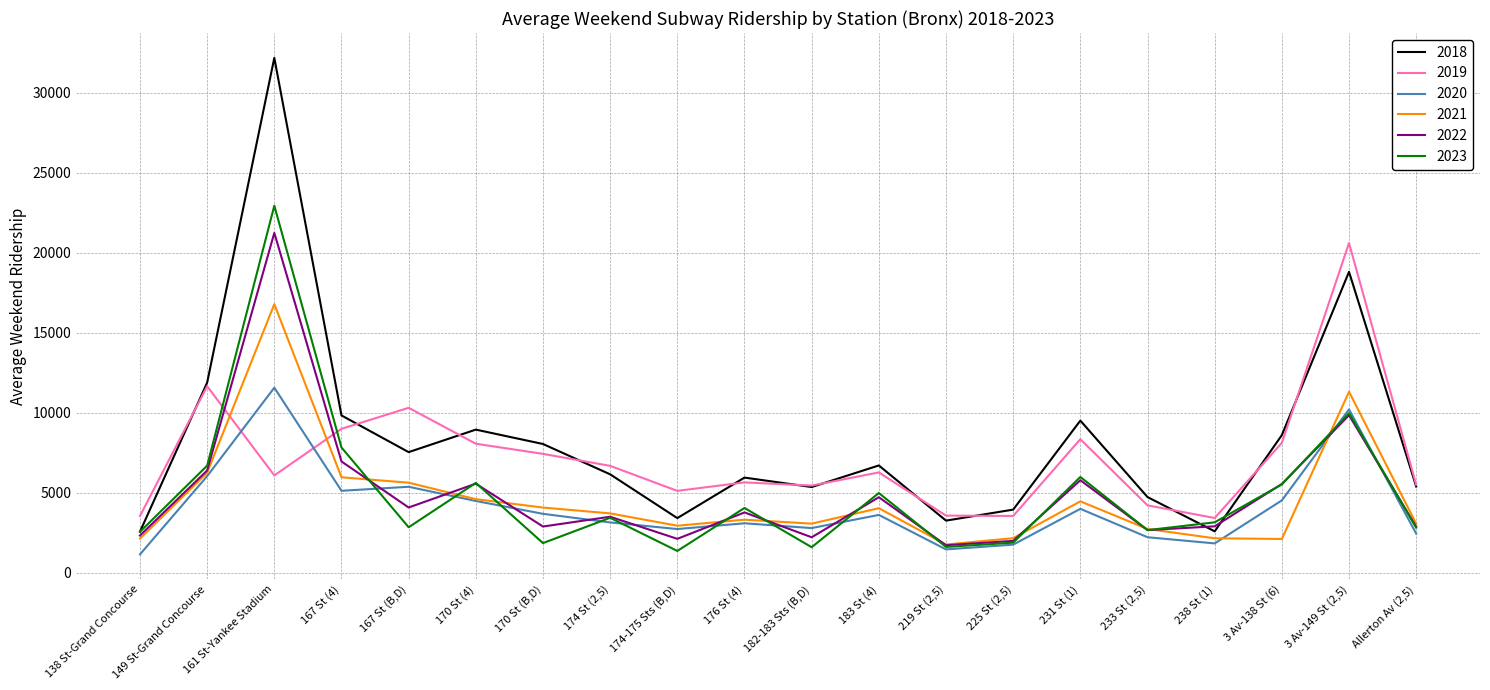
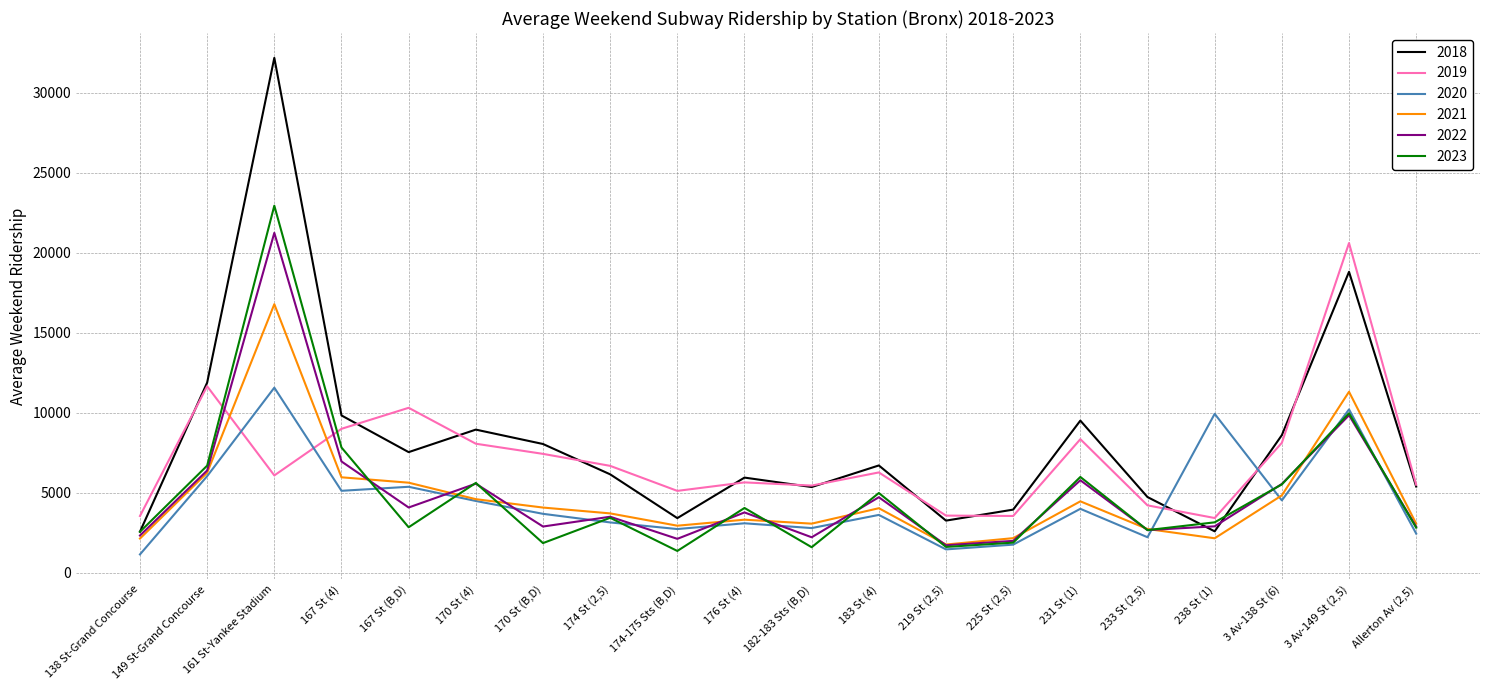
  {
    "2018": {
      "149 St-Grand Concourse": 11900,
      "161 St-Yankee Stadium": 32200,
      "167 St (4)": 9800,
      "167 St (B,D)": 7500,
      "170 St (4)": 8900,
      "170 St (B,D)": 8000,
      "174 St (2,5)": 6100,
      "174-175 Sts (B,D)": 3400,
      "176 St (4)": 5900,
      "183 St (4)": 6700,
      "219 St (2,5)": 3200,
      "225 St (2,5)": 3900,
      "231 St (1)": 9500,
      "233 St (2,5)": 4700,
      "238 St (1)": 2600,
      "3 Av-138 St (6)": 8600,
      "3 Av-149 St (2,5)": 18800
    },
    "2019": {
      "138 St-Grand Concourse": 3500,
      "149 St-Grand Concourse": 11600,
      "161 St-Yankee Stadium": 6100,
      "167 St (4)": 9000,
      "167 St (B,D)": 10300,
      "170 St (4)": 8100,
      "170 St (B,D)": 7400,
      "174 St (2,5)": 6700,
      "174-175 Sts (B,D)": 5100,
      "176 St (4)": 5600,
      "183 St (4)": 6300,
      "219 St (2,5)": 3600,
      "225 St (2,5)": 3500,
      "231 St (1)": 8300,
      "233 St (2,5)": 4200,
      "238 St (1)": 3400,
      "3 Av-138 St (6)": 8100,
      "3 Av-149 St (2,5)": 20600
    },
    "2020": {
      "138 St-Grand Concourse": 1100,
      "149 St-Grand Concourse": 6000,
      "161 St-Yankee Stadium": 11600,
      "167 St (4)": 5100,
      "167 St (B,D)": 5400,
      "170 St (B,D)": 3700,
      "174 St (2,5)": 3100,
      "174-175 Sts (B,D)": 2700,
      "176 St (4)": 3100,
      "182-183 Sts (B,D)": 2800,
      "183 St (4)": 3600,
      "231 St (1)": 4000,
      "233 St (2,5)": 2200,
-     "238 St (1)": 1800,
+     "238 St (1)": 9900,
      "3 Av-138 St (6)": 4500,
      "3 Av-149 St (2,5)": 10200,
      "Allerton Av (2,5)": 2400
    },
    "2021": {
      "138 St-Grand Concourse": 2100,
      "161 St-Yankee Stadium": 16800,
      "167 St (4)": 6000,
      "167 St (B,D)": 5600,
      "170 St (B,D)": 4100,
      "174 St (2,5)": 3700,
      "174-175 Sts (B,D)": 2900,
      "176 St (4)": 3300,
      "182-183 Sts (B,D)": 3100,
      "183 St (4)": 4000,
      "225 St (2,5)": 2200,
      "231 St (1)": 4500,
      "238 St (1)": 2100,
-     "3 Av-138 St (6)": 2100,
+     "3 Av-138 St (6)": 4800,
      "3 Av-149 St (2,5)": 11300,
      "Allerton Av (2,5)": 3100
    },
    "2022": {
      "138 St-Grand Concourse": 2300,
      "161 St-Yankee Stadium": 21200,
      "167 St (4)": 6900,
      "167 St (B,D)": 4100,
      "170 St (B,D)": 2900,
      "174-175 Sts (B,D)": 2100,
      "176 St (4)": 3800,
      "182-183 Sts (B,D)": 2200,
      "183 St (4)": 4700,
      "231 St (1)": 5800,
      "238 St (1)": 2900
    },
    "2023": {
      "149 St-Grand Concourse": 6700,
      "161 St-Yankee Stadium": 22900,
      "167 St (4)": 7800,
      "167 St (B,D)": 2800,
      "170 St (B,D)": 1800,
      "174-175 Sts (B,D)": 1400,
      "176 St (4)": 4000,
      "182-183 Sts (B,D)": 1600,
      "183 St (4)": 5000,
      "231 St (1)": 6000,
      "238 St (1)": 3100
    }
  }
